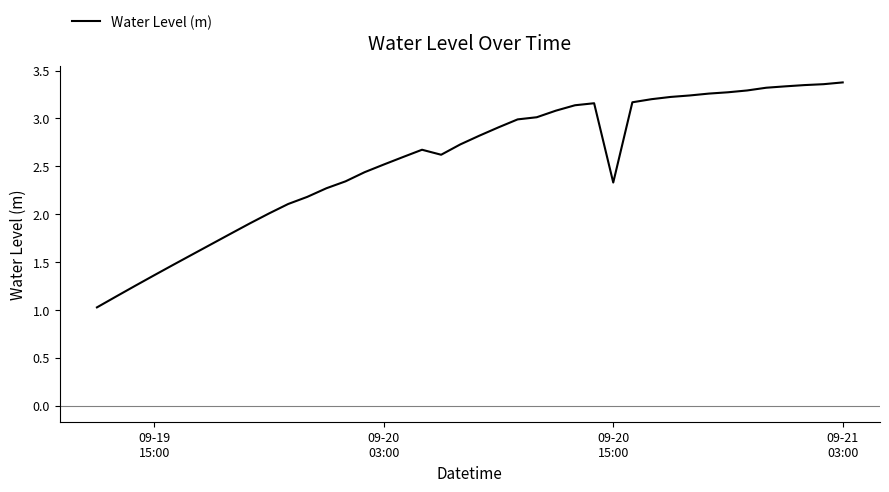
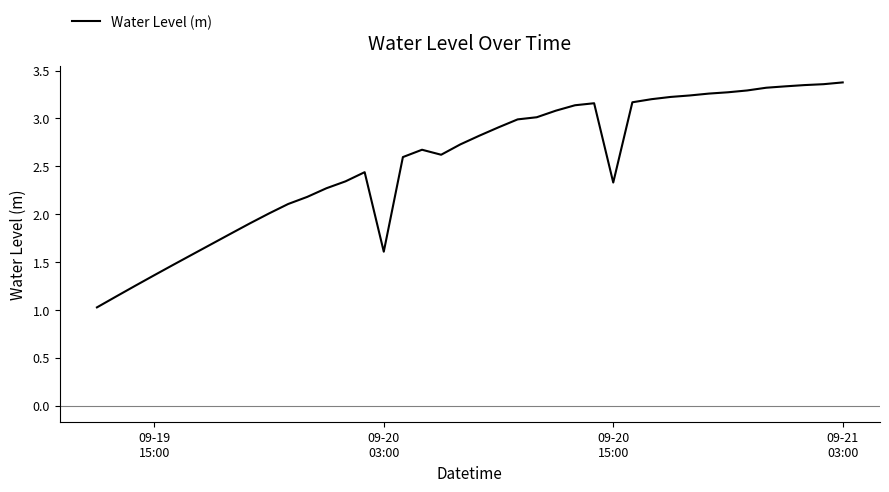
  {
    "09-19 15:00": 1.4,
-   "09-20 03:00": 2.5,
+   "09-20 03:00": 1.6,
    "09-20 15:00": 2.3,
    "09-21 03:00": 3.4
  }
